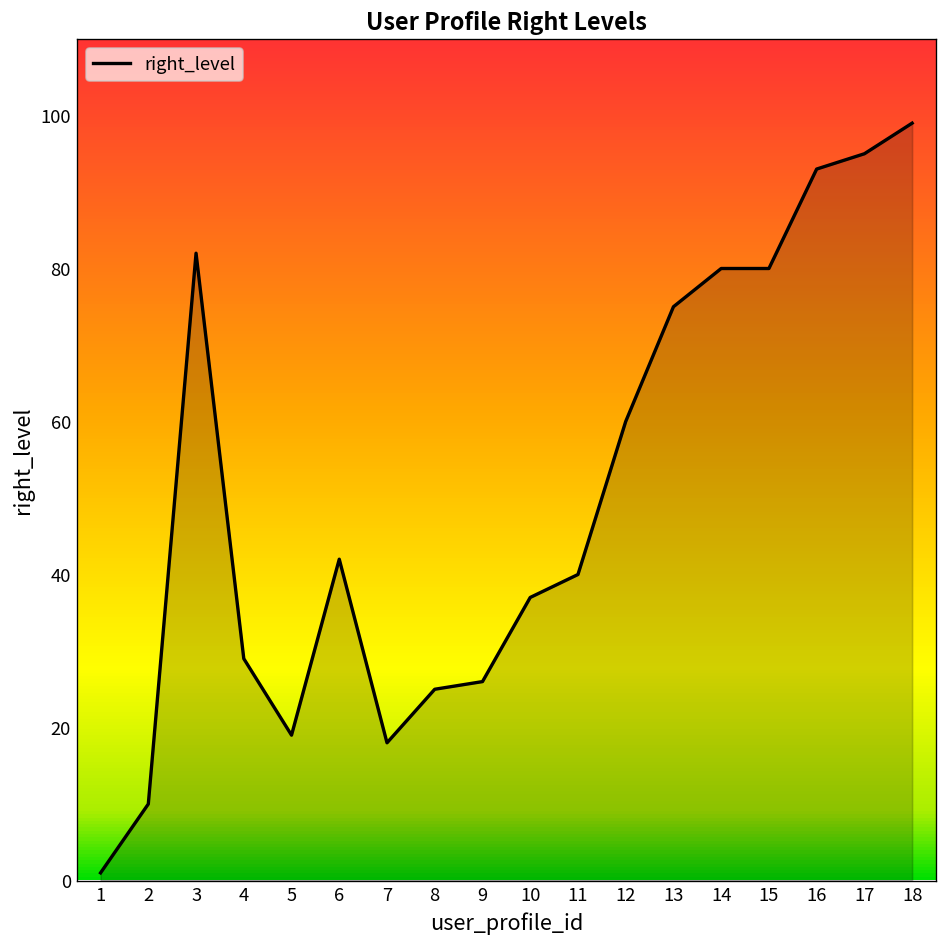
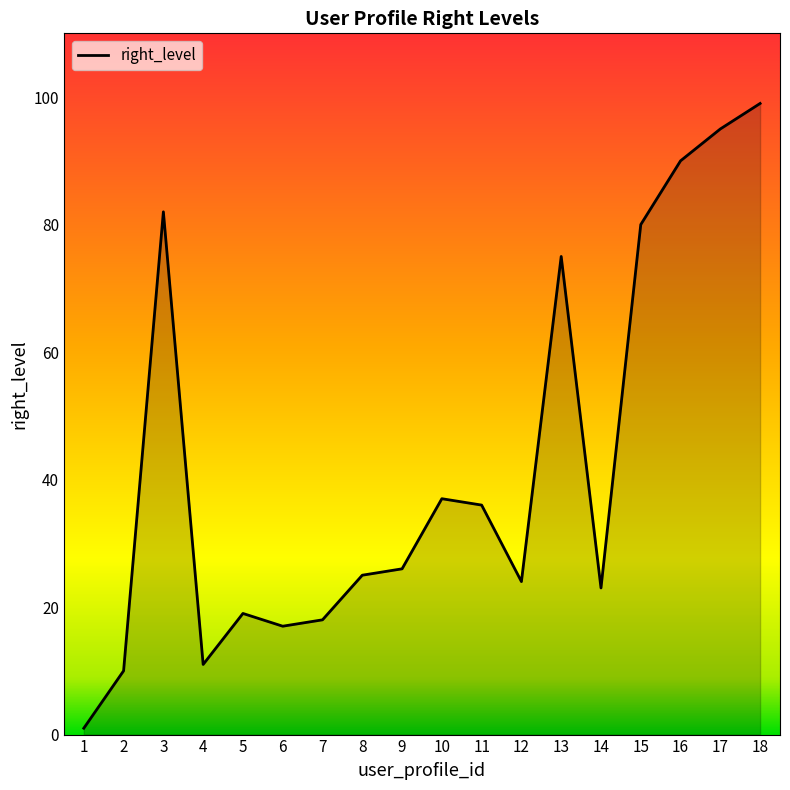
  {
    "1": 1,
    "2": 10,
    "3": 82,
-   "4": 29,
+   "4": 11,
    "5": 19,
-   "6": 42,
+   "6": 17,
    "7": 18,
    "8": 25,
    "9": 26,
    "10": 37,
-   "11": 40,
-   "12": 60,
+   "11": 36,
+   "12": 24,
    "13": 75,
-   "14": 80,
+   "14": 23,
    "15": 80,
-   "16": 93,
+   "16": 90,
    "17": 95,
    "18": 99
  }
